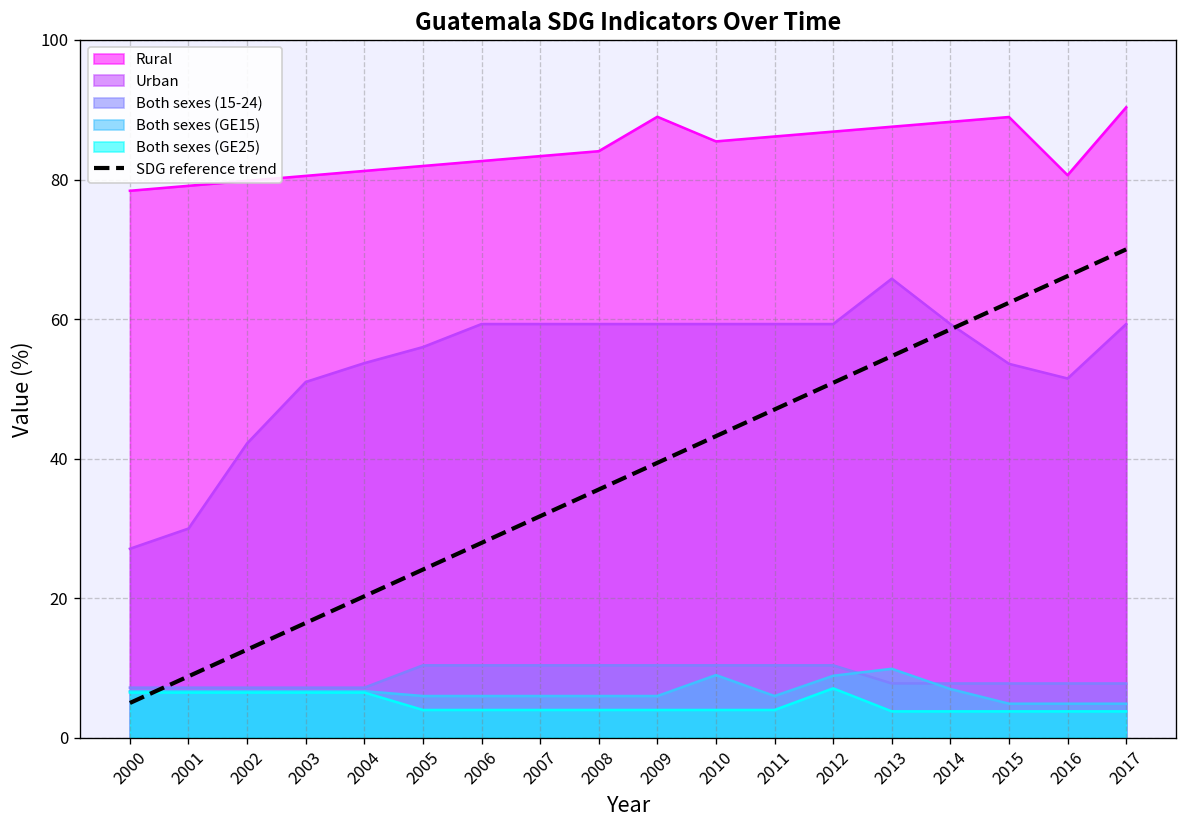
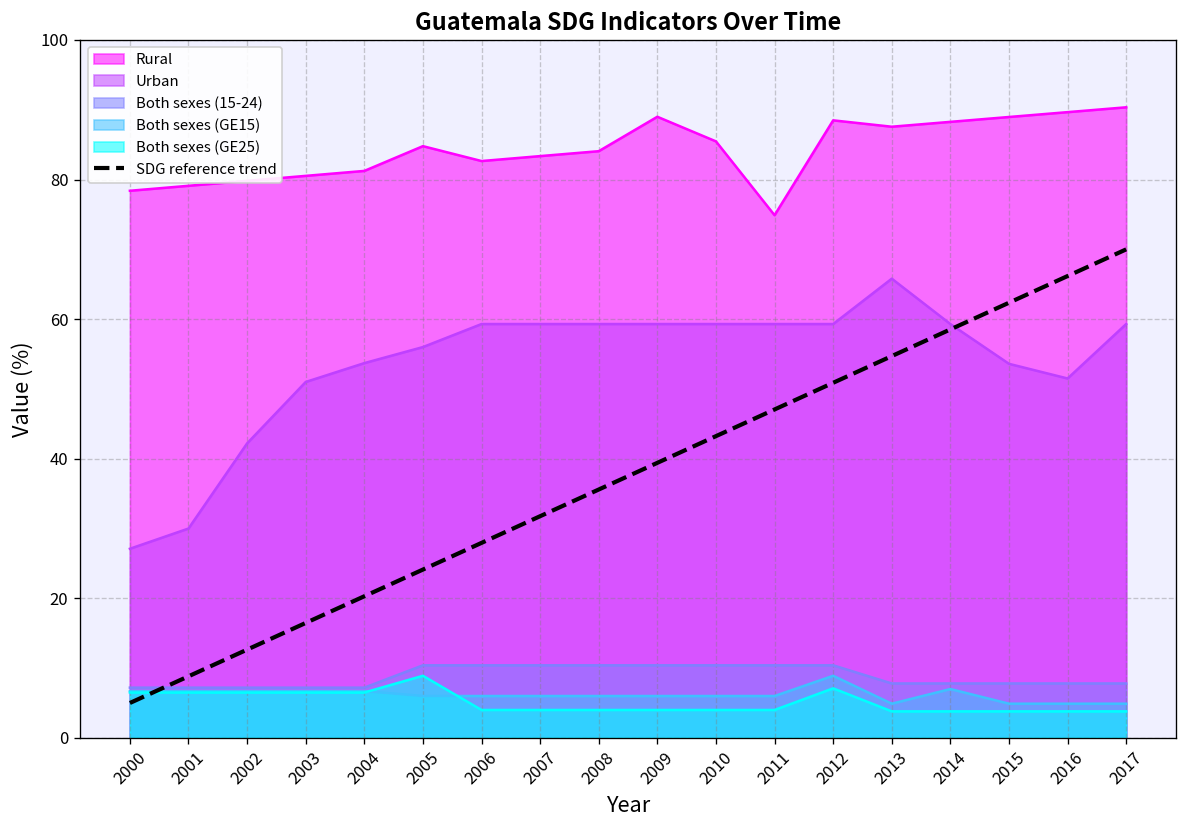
  {
    "Rural": {
      "2000": 78,
      "2003": 81,
      "2004": 81,
-     "2005": 82,
+     "2005": 85,
      "2006": 83,
      "2007": 83,
      "2008": 84,
      "2009": 89,
      "2010": 85,
-     "2011": 86,
-     "2012": 87,
+     "2011": 75,
+     "2012": 88,
      "2013": 88,
      "2014": 88,
      "2015": 89,
-     "2016": 81,
+     "2016": 90,
      "2017": 90
    },
    "Urban": {
      "2000": 27,
      "2001": 30,
      "2002": 42,
      "2003": 51,
      "2004": 54,
      "2005": 56,
      "2006": 59,
      "2007": 59,
      "2008": 59,
      "2009": 59,
      "2010": 59,
      "2011": 59,
      "2012": 59,
      "2013": 66,
      "2014": 59,
      "2015": 54,
      "2016": 52,
      "2017": 59
    },
    "Both sexes (15-24)": {
      "2000": 7,
      "2001": 7,
      "2002": 7,
      "2003": 7,
      "2004": 7,
      "2005": 10,
      "2006": 10,
      "2007": 10,
      "2008": 10,
      "2009": 10,
      "2010": 10,
      "2011": 10,
      "2012": 10,
      "2013": 8,
      "2014": 8,
      "2015": 8,
      "2016": 8,
      "2017": 8
    },
    "Both sexes (GE15)": {
      "2005": 6,
      "2006": 6,
      "2007": 6,
      "2008": 6,
      "2009": 6,
-     "2010": 9,
+     "2010": 6,
      "2011": 6,
      "2012": 9,
-     "2013": 10,
+     "2013": 5,
      "2014": 7,
      "2015": 5,
      "2016": 5,
      "2017": 5
    },
    "Both sexes (GE25)": {
-     "2005": 4,
+     "2005": 9,
      "2006": 4,
      "2007": 4,
      "2008": 4,
      "2009": 4,
      "2010": 4,
      "2011": 4,
      "2012": 7,
      "2013": 4,
      "2014": 4,
      "2015": 4,
      "2016": 4,
      "2017": 4
    },
    "SDG reference trend": {
      "2000": 5,
      "2001": 9,
      "2002": 13,
      "2003": 16,
      "2004": 20,
      "2005": 24,
      "2006": 28,
      "2007": 32,
      "2008": 36,
      "2009": 39,
      "2010": 43,
      "2011": 47,
      "2012": 51,
      "2013": 55,
      "2014": 59,
      "2015": 62,
      "2016": 66,
      "2017": 70
    }
  }
